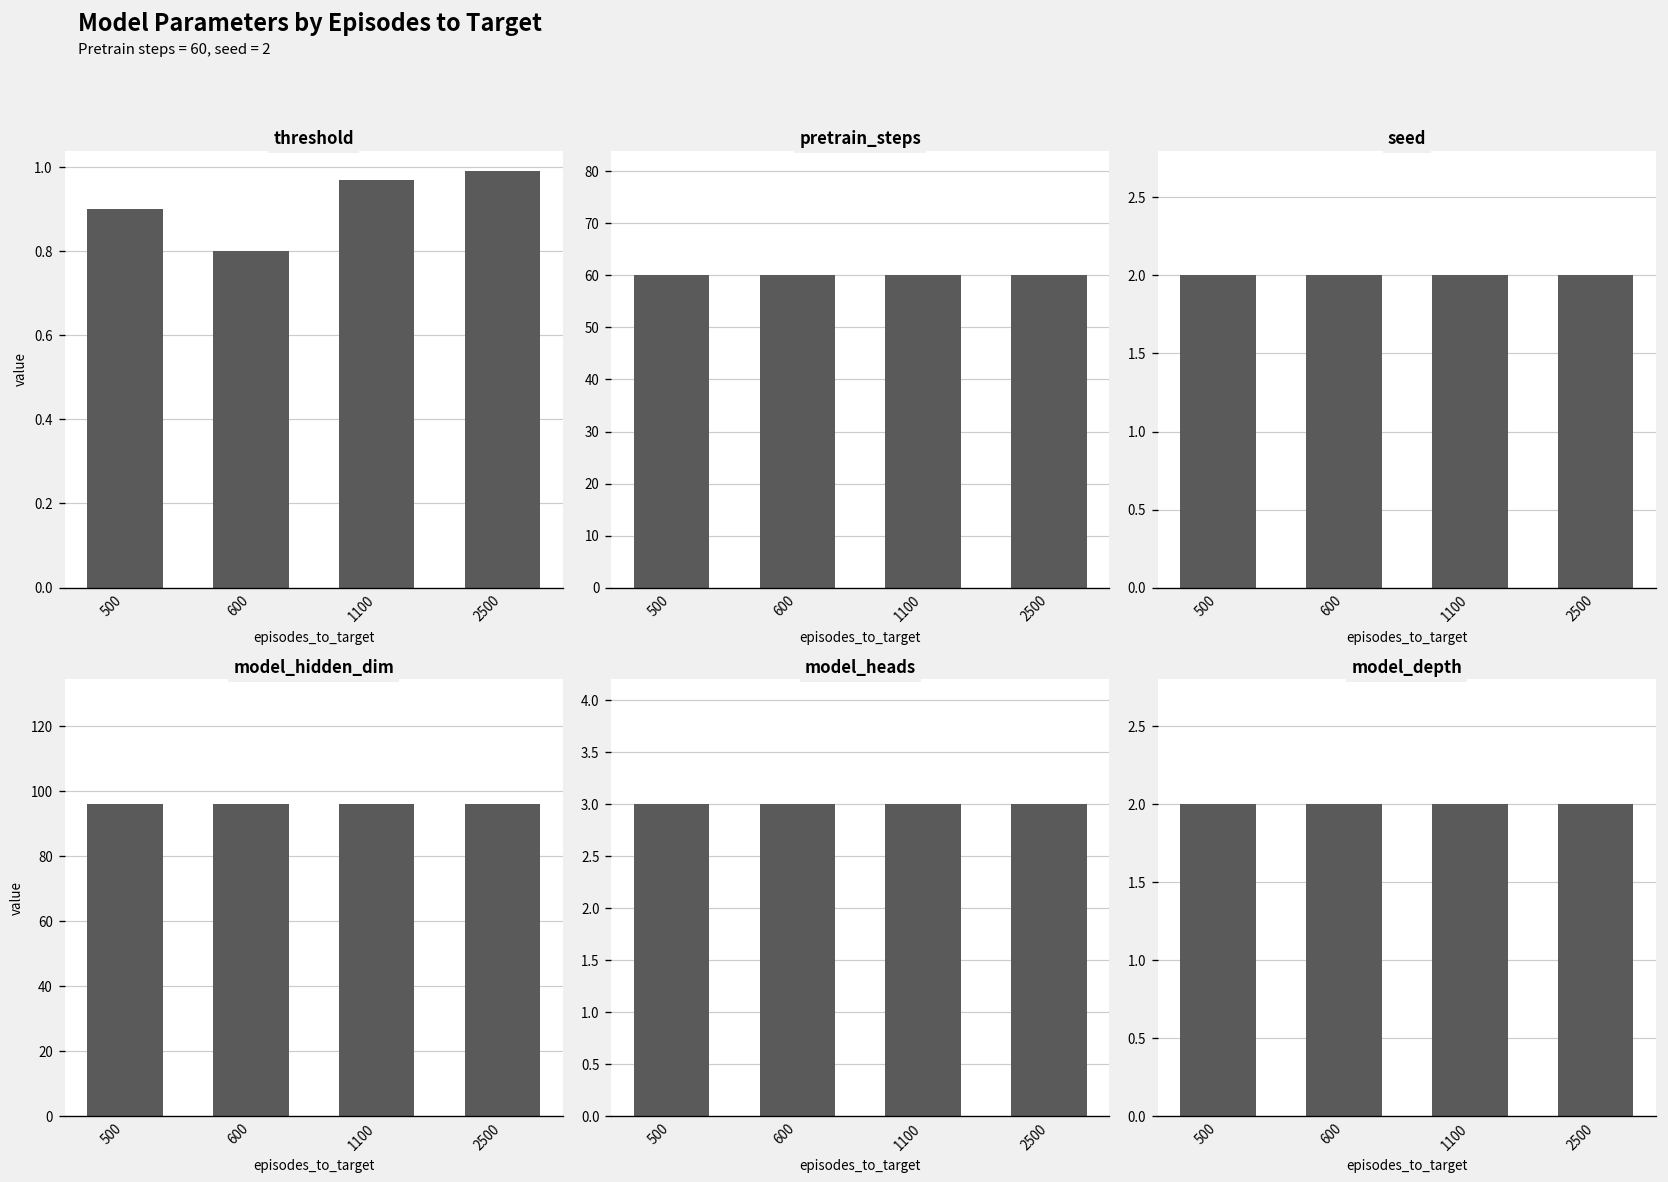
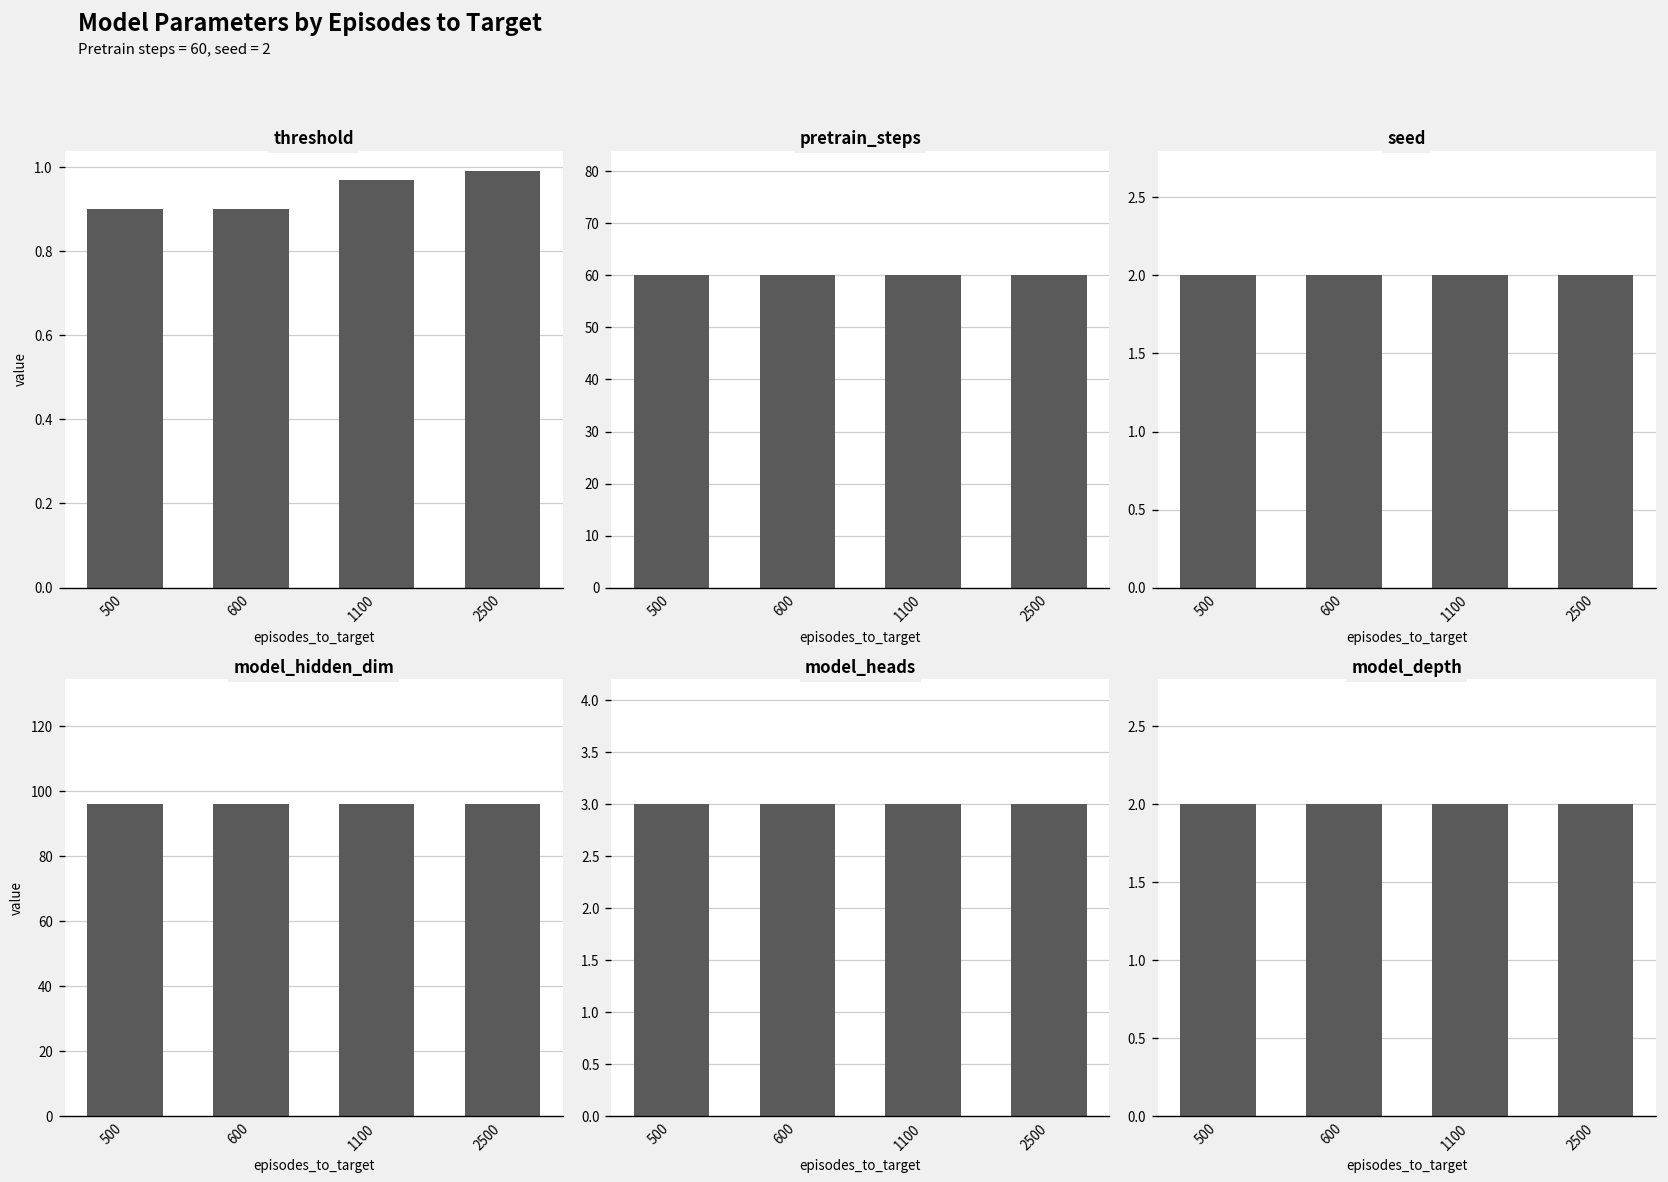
  {
    "threshold": {
      "500": 0.9,
-     "600": 0.8,
+     "600": 0.9,
      "1100": 0.97,
      "2500": 0.99
    },
    "pretrain_steps": {
      "500": 60,
      "600": 60,
      "1100": 60,
      "2500": 60
    },
    "seed": {
      "500": 2.00,
      "600": 2.00,
      "1100": 2.00,
      "2500": 2.00
    },
    "model_hidden_dim": {
      "500": 96,
      "600": 96,
      "1100": 96,
      "2500": 96
    },
    "model_heads": {
      "500": 3.0,
      "600": 3.0,
      "1100": 3.0,
      "2500": 3.0
    },
    "model_depth": {
      "500": 2.00,
      "600": 2.00,
      "1100": 2.00,
      "2500": 2.00
    }
  }
